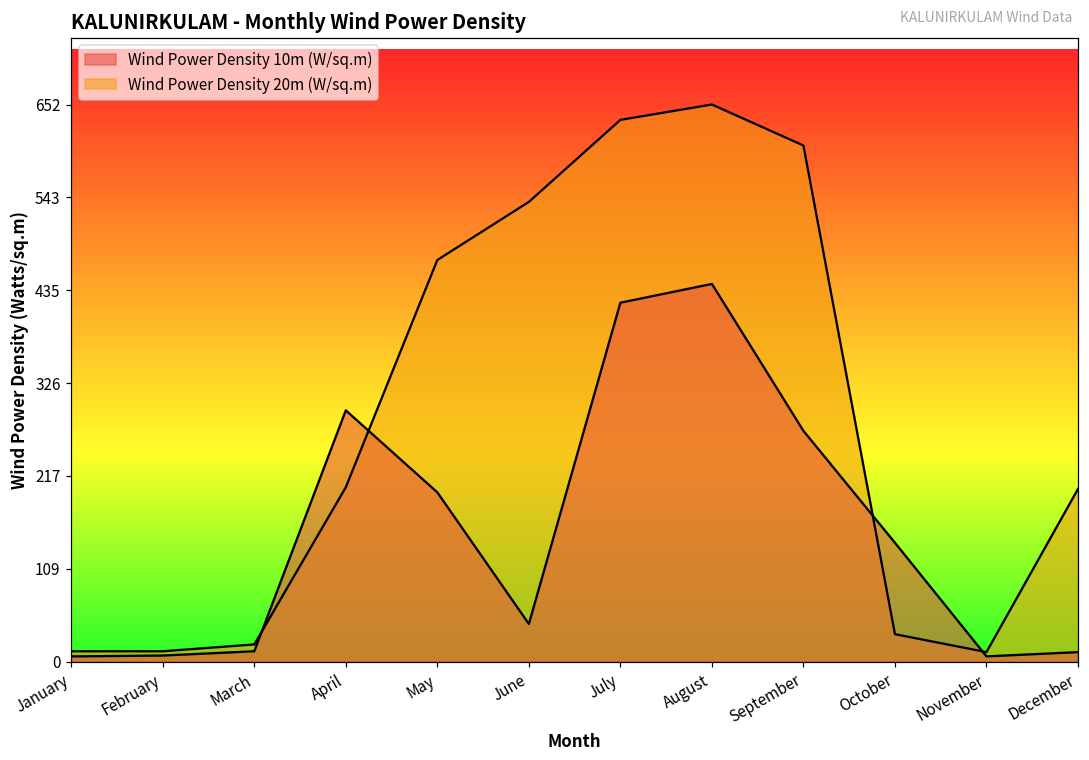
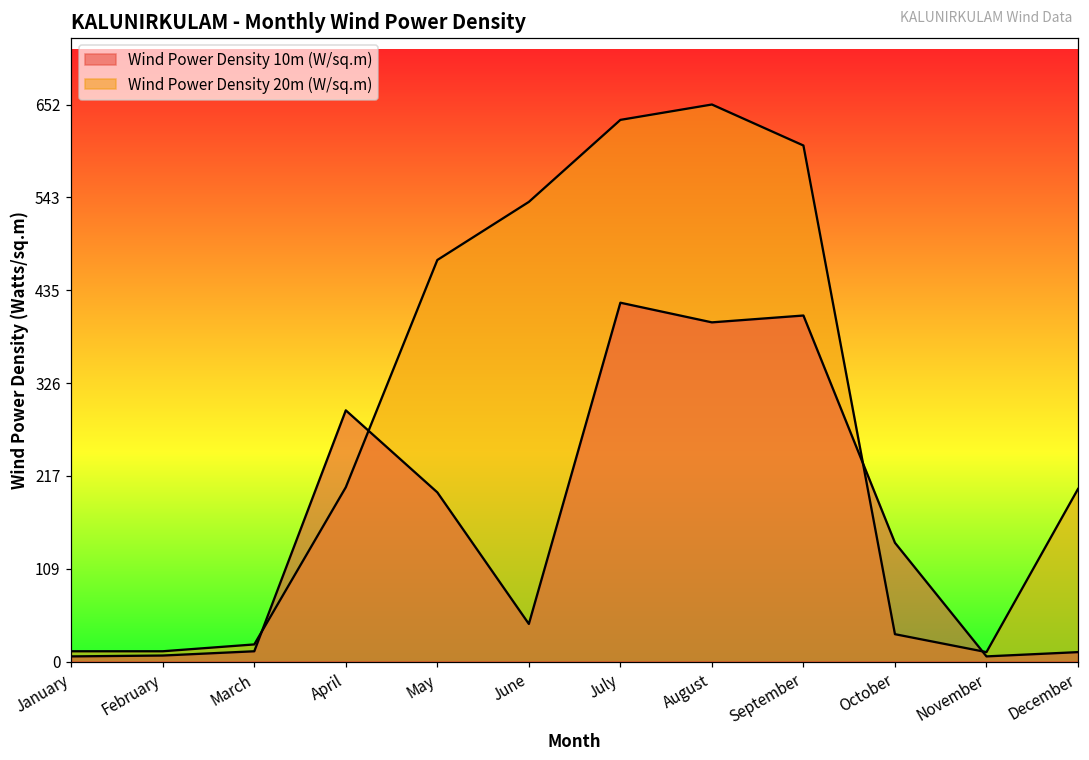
  {
    "Wind Power Density 10m (W/sq.m)": {
      "January": 10,
      "February": 10,
      "March": 10,
      "April": 290,
      "May": 200,
      "June": 40,
      "July": 420,
-     "August": 440,
-     "September": 270,
+     "August": 400,
+     "September": 410,
      "October": 140,
      "November": 10,
      "December": 10
    },
    "Wind Power Density 20m (W/sq.m)": {
      "January": 10,
      "February": 10,
      "March": 20,
      "April": 200,
      "May": 470,
      "June": 540,
      "July": 630,
      "August": 650,
      "September": 600,
      "October": 30,
      "November": 10,
      "December": 200
    }
  }
